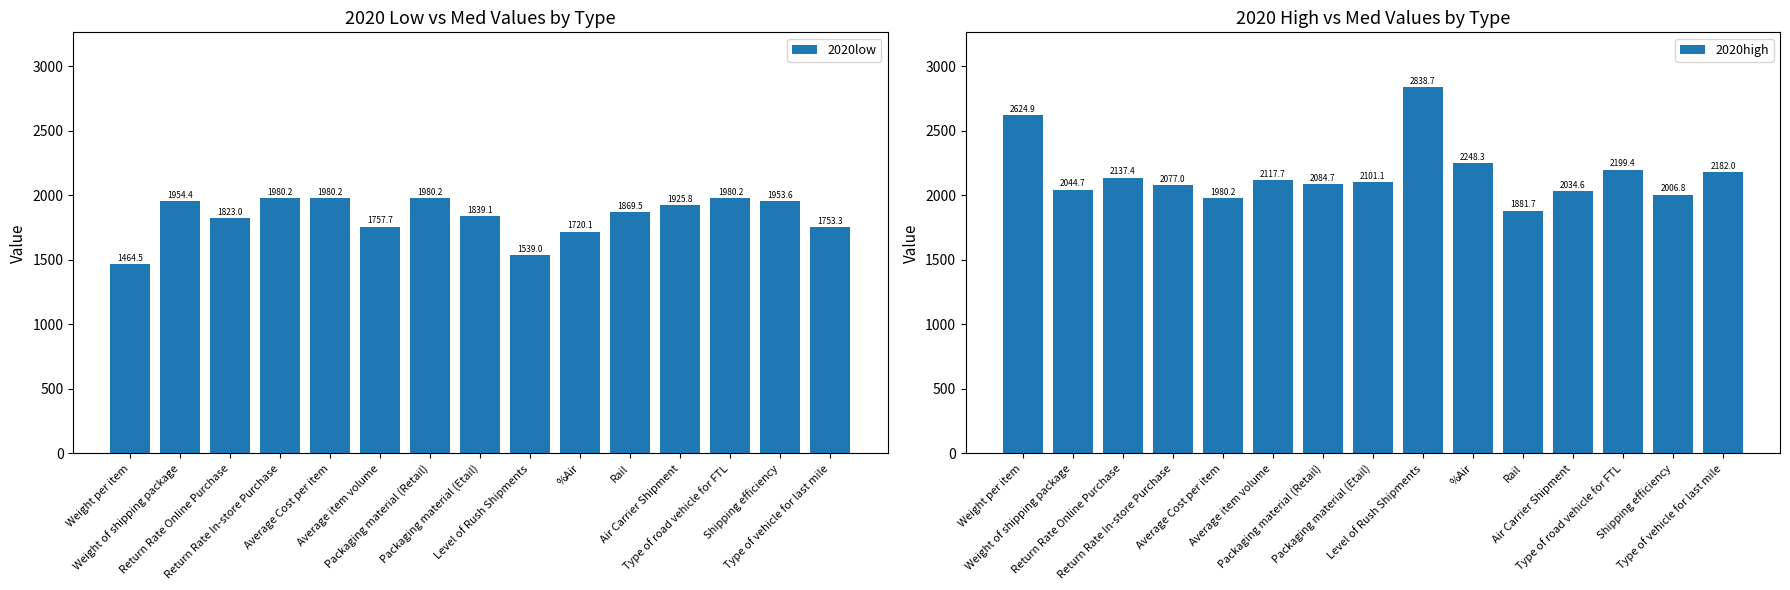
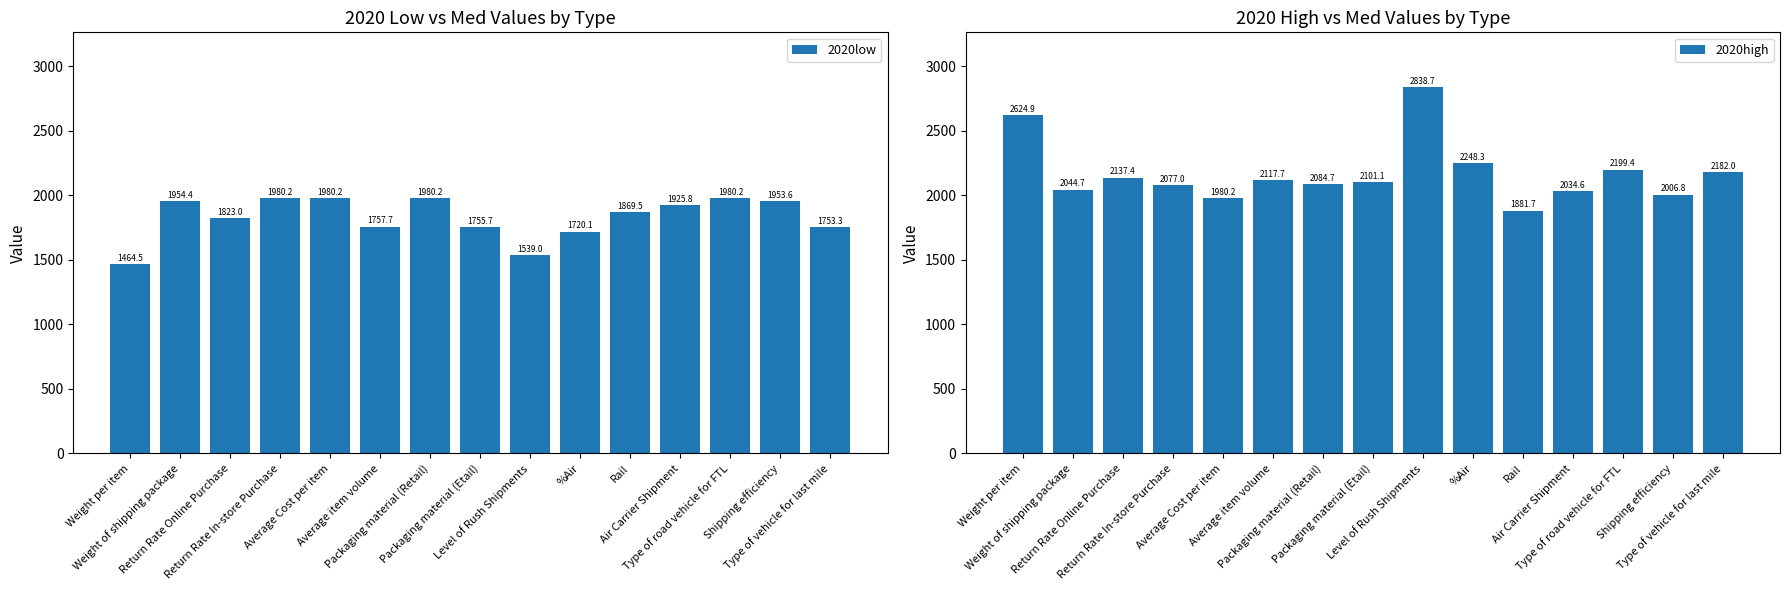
  {
    "2020 Low vs Med Values by Type": {
      "Weight per item": 1464.5,
      "Weight of shipping package": 1954.4,
      "Return Rate Online Purchase": 1823.0,
      "Return Rate In-store Purchase": 1980.2,
      "Average Cost per item": 1980.2,
      "Average item volume": 1757.7,
      "Packaging material (Retail)": 1980.2,
-     "Packaging material (Etail)": 1839.1,
+     "Packaging material (Etail)": 1755.7,
      "Level of Rush Shipments": 1539.0,
      "%Air": 1720.1,
      "Rail": 1869.5,
      "Air Carrier Shipment": 1925.8,
      "Type of road vehicle for FTL": 1980.2,
      "Shipping efficiency": 1953.6,
      "Type of vehicle for last mile": 1753.3
    },
    "2020 High vs Med Values by Type": {
      "Weight per item": 2624.9,
      "Weight of shipping package": 2044.7,
      "Return Rate Online Purchase": 2137.4,
      "Return Rate In-store Purchase": 2077.0,
      "Average Cost per item": 1980.2,
      "Average item volume": 2117.7,
      "Packaging material (Retail)": 2084.7,
      "Packaging material (Etail)": 2101.1,
      "Level of Rush Shipments": 2838.7,
      "%Air": 2248.3,
      "Rail": 1881.7,
      "Air Carrier Shipment": 2034.6,
      "Type of road vehicle for FTL": 2199.4,
      "Shipping efficiency": 2006.8,
      "Type of vehicle for last mile": 2182.0
    }
  }
